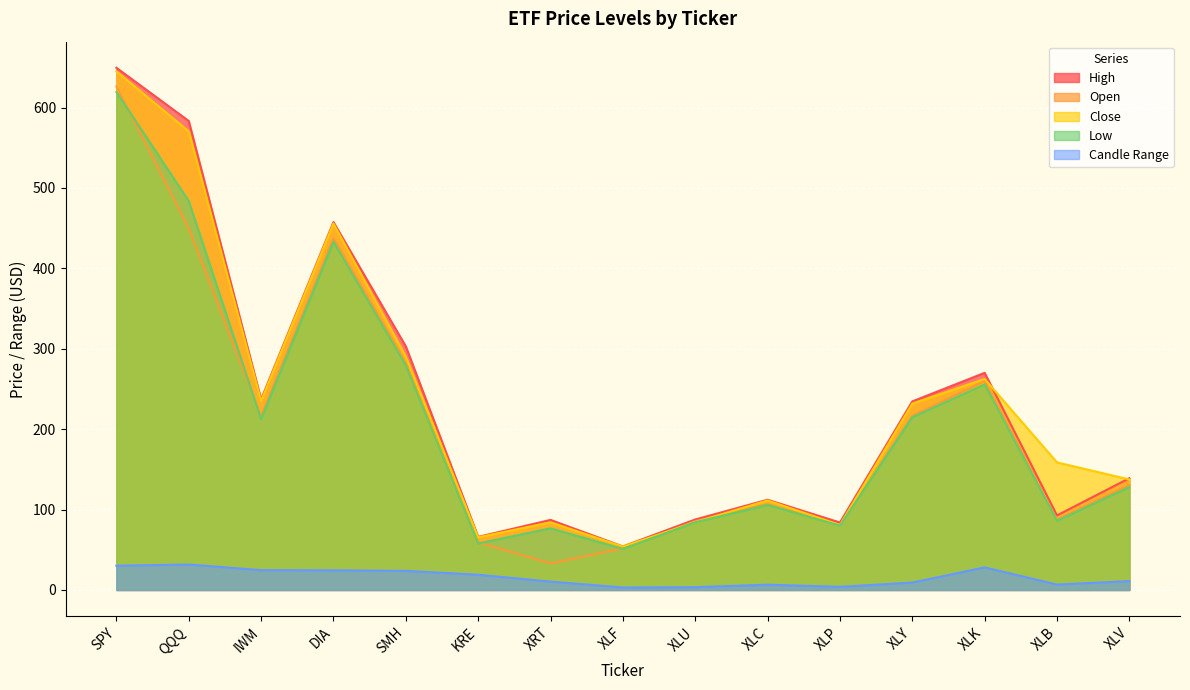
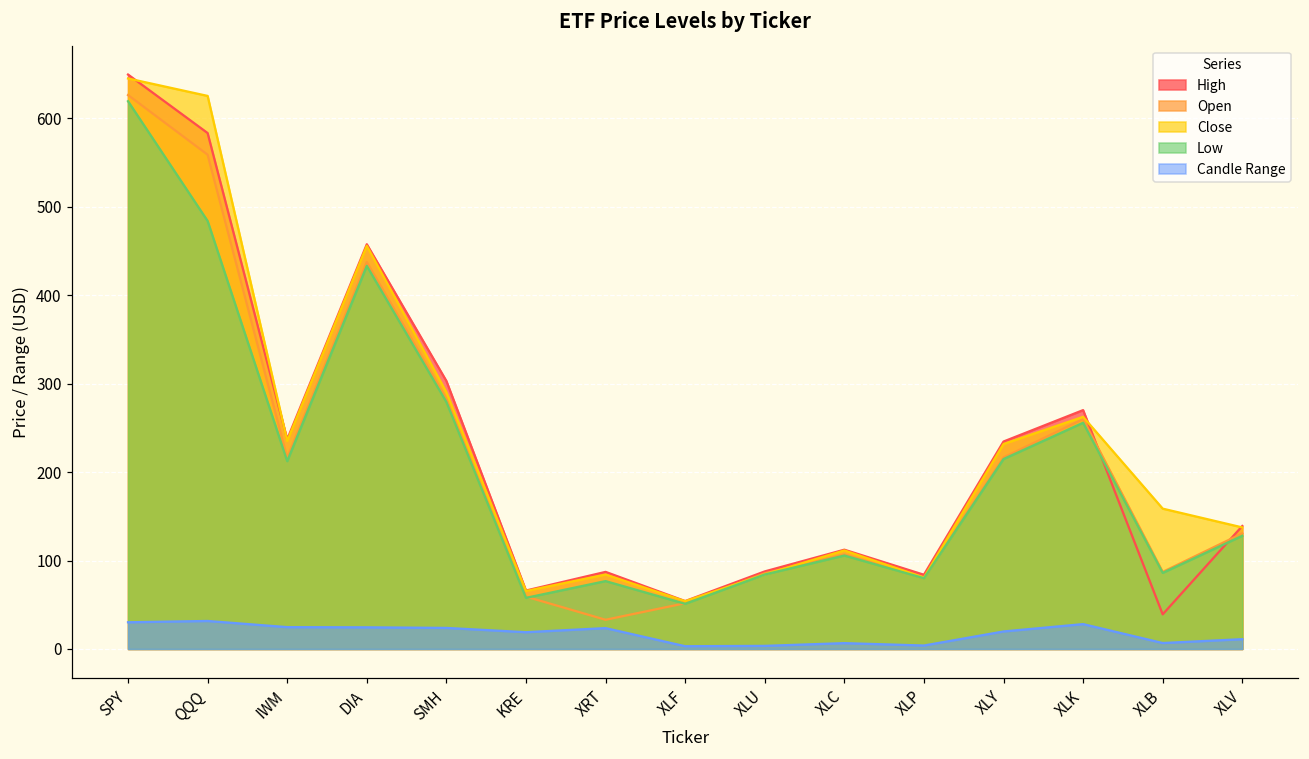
  {
    "High": {
      "SPY": 650,
      "QQQ": 580,
      "SMH": 300,
      "XLK": 270,
-     "XLB": 90
+     "XLB": 40
    },
    "Open": {
      "SPY": 630,
-     "QQQ": 450,
+     "QQQ": 560,
      "IWM": 220,
      "DIA": 440,
      "SMH": 280,
      "XRT": 30
    },
    "Close": {
      "SPY": 650,
-     "QQQ": 570,
+     "QQQ": 630,
      "SMH": 290,
      "XLB": 160
    },
    "Low": {
      "SPY": 620,
      "QQQ": 480,
      "IWM": 210,
      "DIA": 430,
      "SMH": 280,
      "XRT": 80,
      "XLK": 260
    },
    "Candle Range": {
      "SPY": 30,
      "QQQ": 30,
      "IWM": 20,
      "DIA": 20,
      "SMH": 20,
      "KRE": 20,
-     "XRT": 10,
+     "XRT": 20,
      "XLF": 0,
      "XLU": 0,
      "XLC": 10,
      "XLP": 0,
-     "XLY": 10,
+     "XLY": 20,
      "XLK": 30,
      "XLB": 10,
      "XLV": 10
    }
  }
